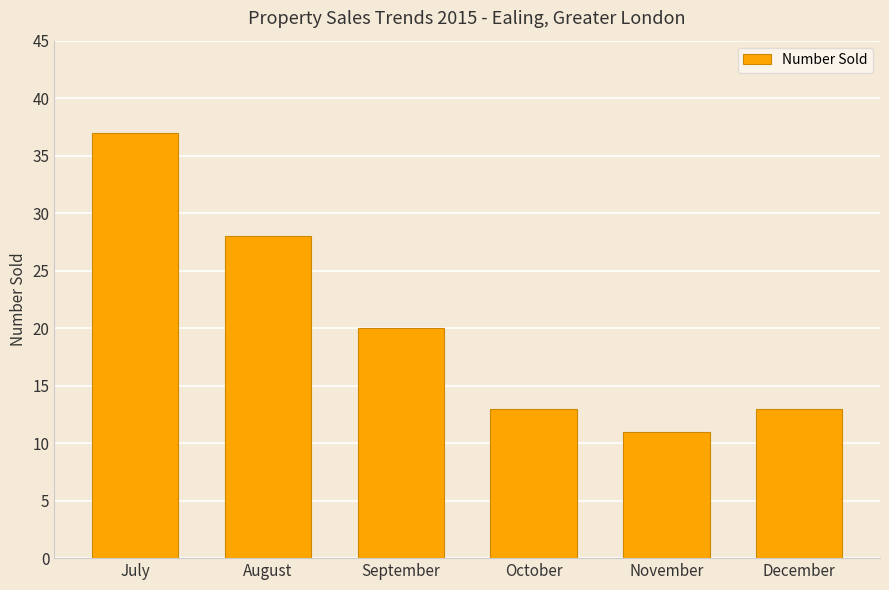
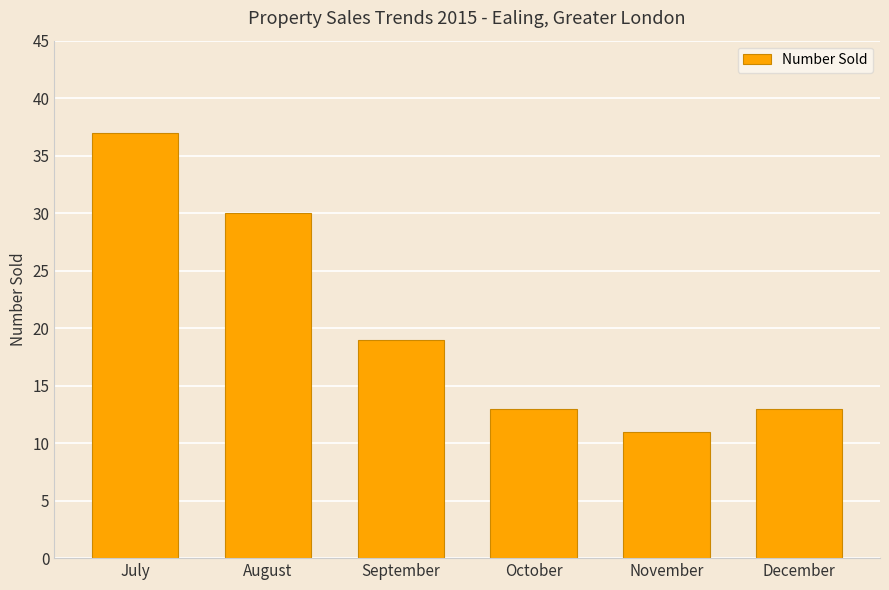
  {
    "July": 37,
-   "August": 28,
-   "September": 20,
+   "August": 30,
+   "September": 19,
    "October": 13,
    "November": 11,
    "December": 13
  }
